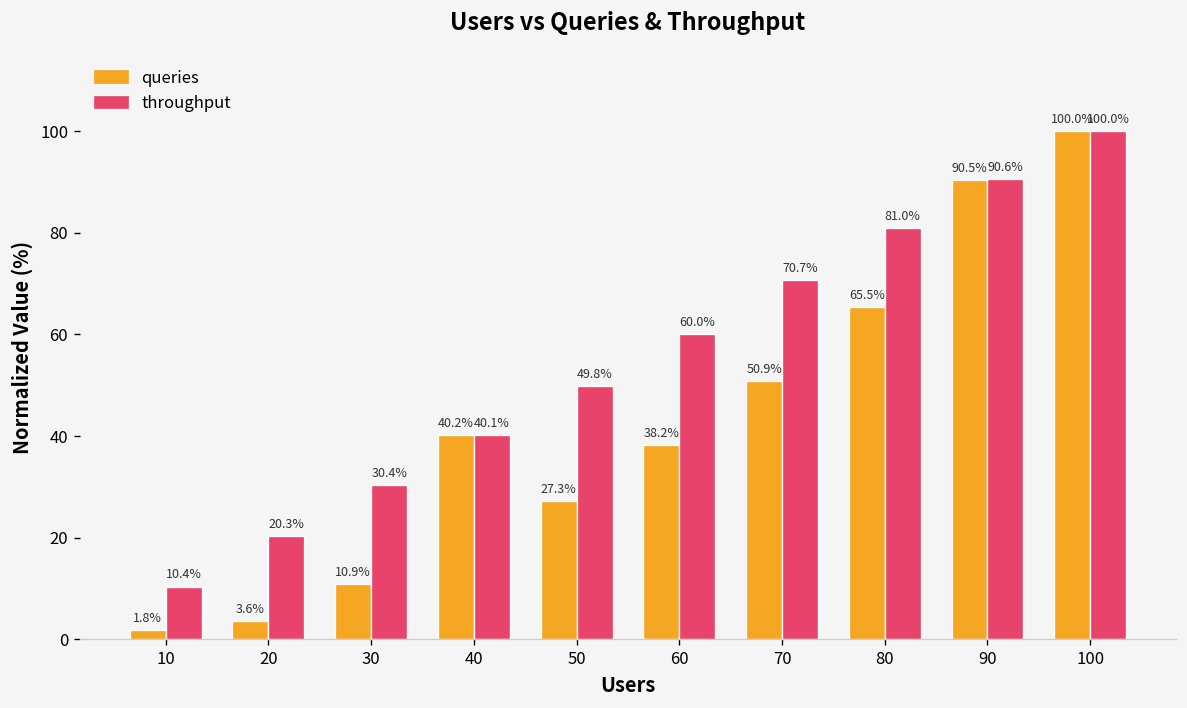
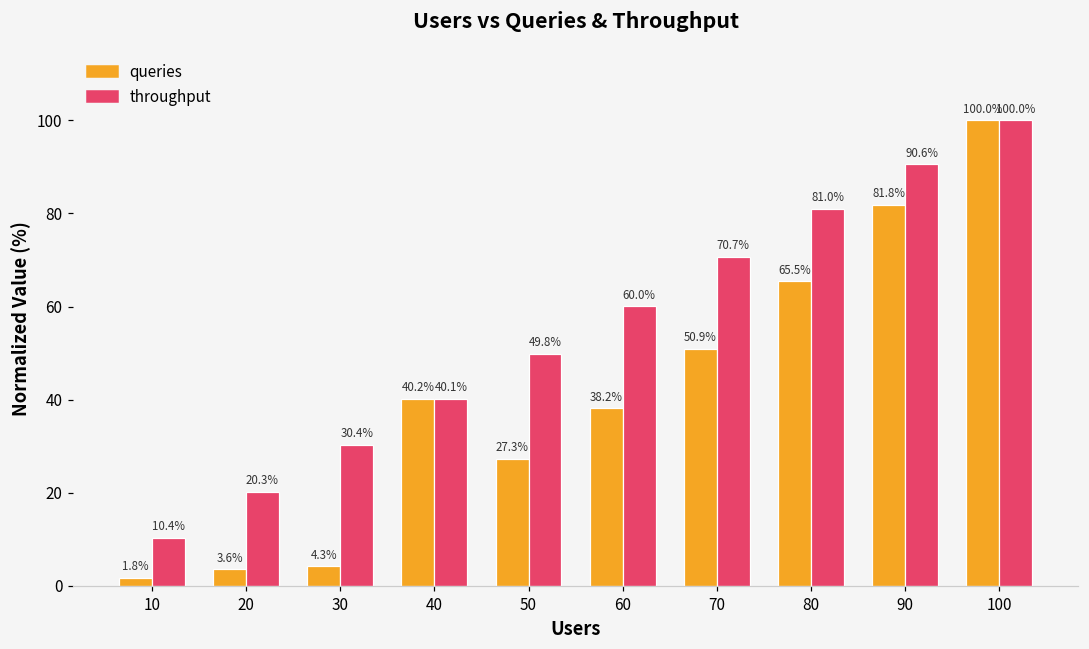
  {
    "queries": {
      "10": "1.8%",
      "20": "3.6%",
-     "30": "10.9%",
+     "30": "4.3%",
      "40": "40.2%",
      "50": "27.3%",
      "60": "38.2%",
      "70": "50.9%",
      "80": "65.5%",
-     "90": "90.5%"
+     "90": "81.8%"
    },
    "throughput": {
      "10": "10.4%",
      "20": "20.3%",
      "30": "30.4%",
      "40": "40.1%",
      "50": "49.8%",
      "60": "60.0%",
      "70": "70.7%",
      "80": "81.0%",
      "90": "90.6%"
    }
  }
